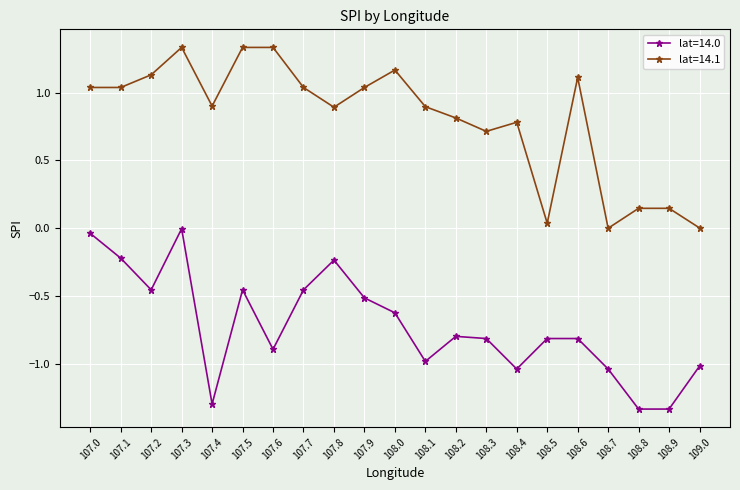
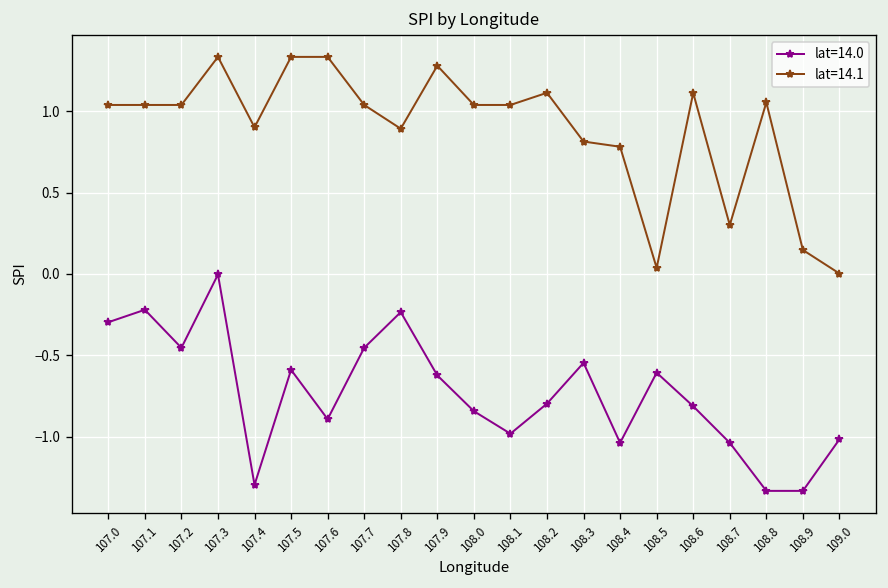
  {
    "lat=14.0": {
-     "107.0": -0.04,
+     "107.0": -0.30,
      "107.1": -0.22,
      "107.2": -0.45,
      "107.3": 0.00,
      "107.4": -1.30,
-     "107.5": -0.45,
+     "107.5": -0.59,
      "107.6": -0.89,
      "107.7": -0.45,
      "107.8": -0.24,
-     "107.9": -0.51,
-     "108.0": -0.62,
+     "107.9": -0.62,
+     "108.0": -0.84,
      "108.1": -0.98,
      "108.2": -0.80,
-     "108.3": -0.81,
+     "108.3": -0.55,
      "108.4": -1.04,
-     "108.5": -0.81,
+     "108.5": -0.61,
      "108.6": -0.81,
      "108.7": -1.04,
      "108.8": -1.33,
      "108.9": -1.33,
      "109.0": -1.02
    },
    "lat=14.1": {
      "107.0": 1.04,
      "107.1": 1.04,
-     "107.2": 1.13,
+     "107.2": 1.04,
      "107.3": 1.33,
      "107.4": 0.90,
      "107.5": 1.33,
      "107.6": 1.33,
      "107.7": 1.04,
      "107.8": 0.89,
-     "107.9": 1.04,
-     "108.0": 1.17,
-     "108.1": 0.90,
-     "108.2": 0.81,
-     "108.3": 0.71,
+     "107.9": 1.28,
+     "108.0": 1.04,
+     "108.1": 1.04,
+     "108.2": 1.11,
+     "108.3": 0.81,
      "108.4": 0.78,
      "108.5": 0.04,
      "108.6": 1.11,
-     "108.7": 0.0,
-     "108.8": 0.15,
+     "108.7": 0.3,
+     "108.8": 1.05,
      "108.9": 0.15,
      "109.0": 0.00
    }
  }
